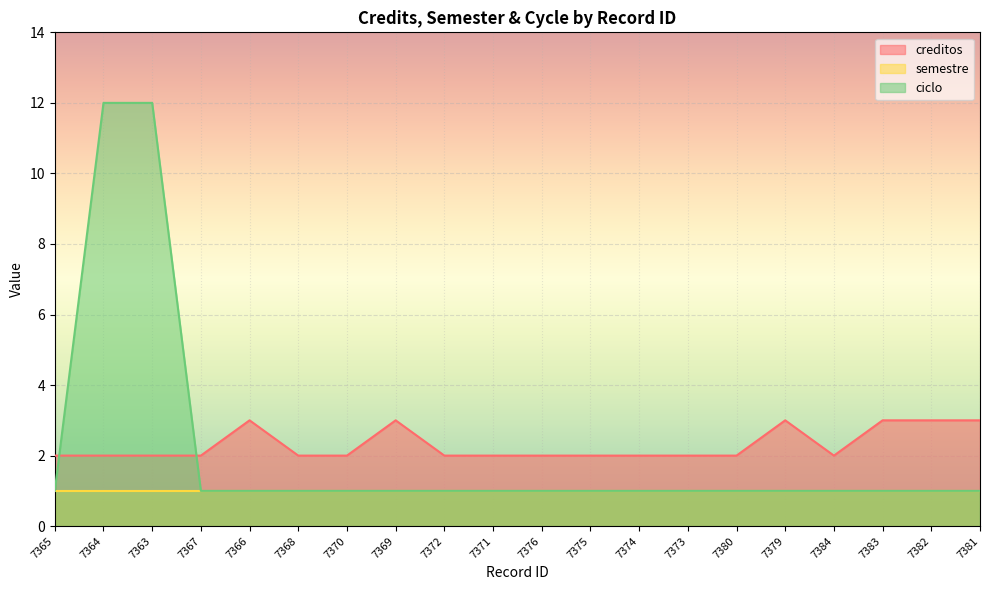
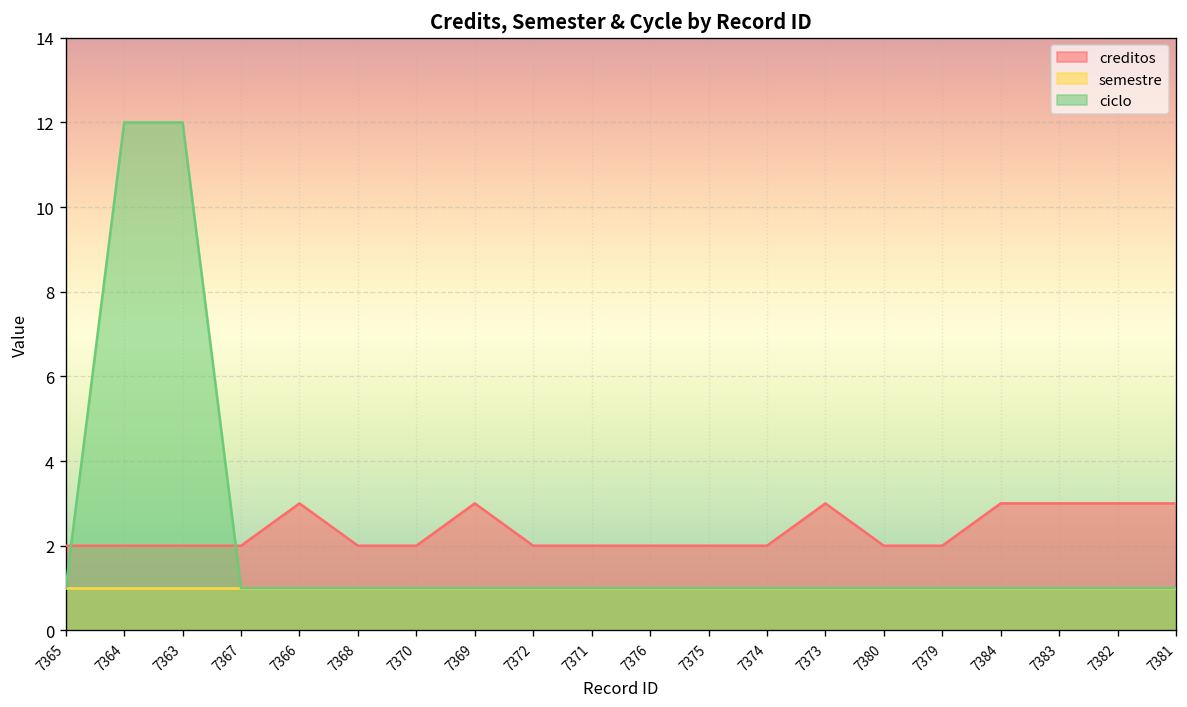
  {
    "creditos": {
      "7365": 2,
      "7364": 2,
      "7363": 2,
      "7367": 2,
      "7366": 3,
      "7368": 2,
      "7370": 2,
      "7369": 3,
      "7372": 2,
      "7371": 2,
      "7376": 2,
      "7375": 2,
      "7374": 2,
-     "7373": 2,
+     "7373": 3,
      "7380": 2,
-     "7379": 3,
-     "7384": 2,
+     "7379": 2,
+     "7384": 3,
      "7383": 3,
      "7382": 3,
      "7381": 3
    },
    "semestre": {
      "7364": 1,
      "7363": 1
    },
    "ciclo": {
      "7364": 12,
      "7363": 12
    }
  }
